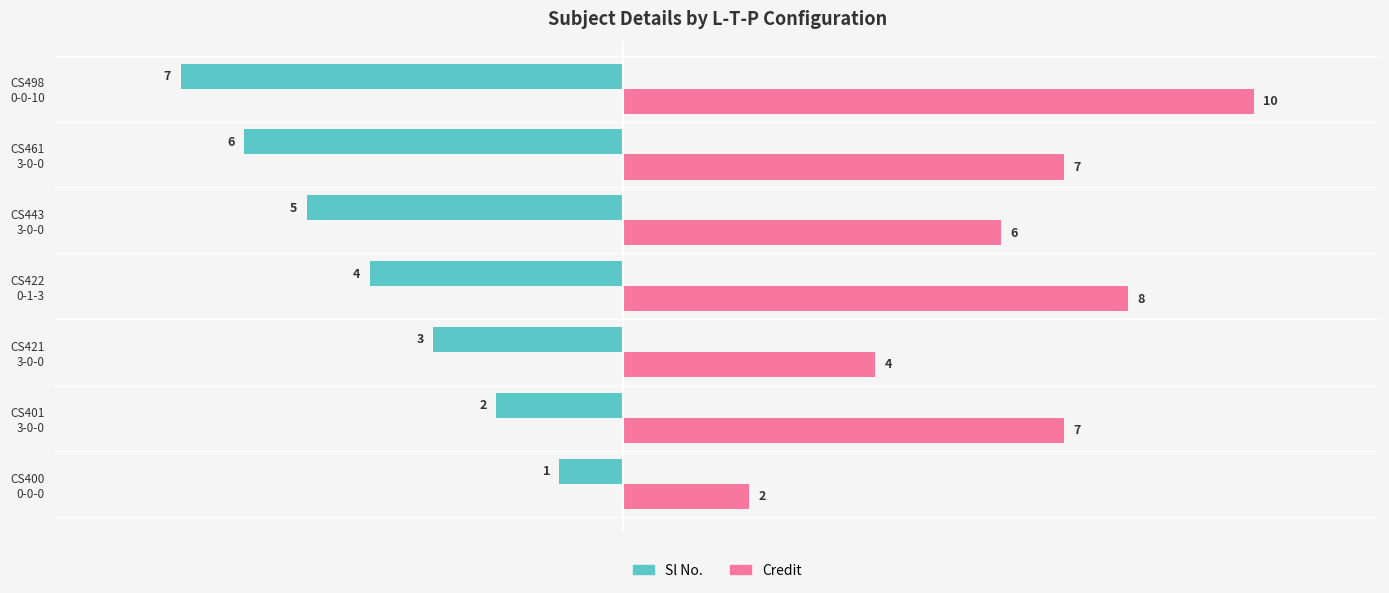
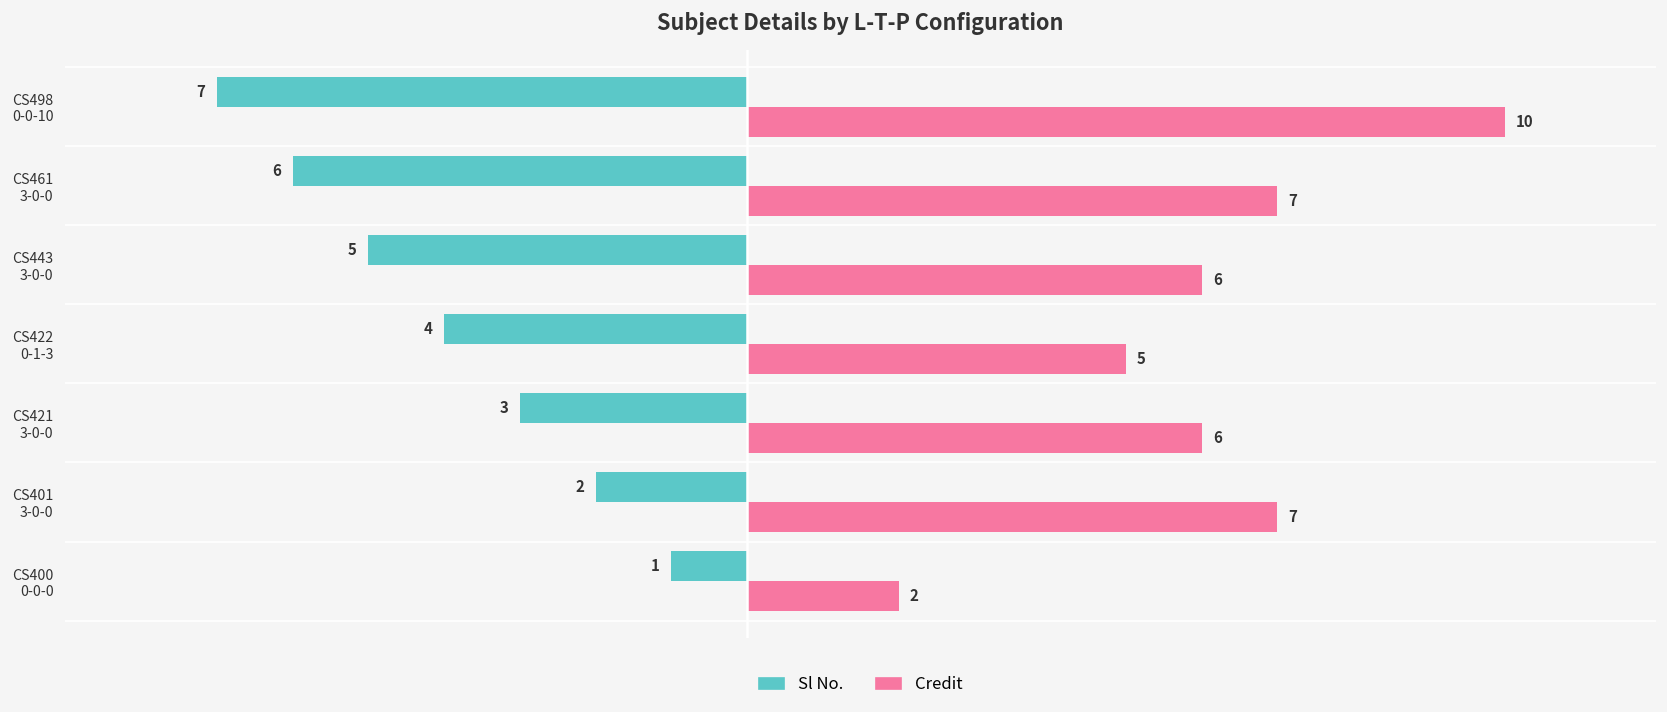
  {
    "Credit": {
      "CS498 0-0-10": 10,
      "CS461 3-0-0": 7,
      "CS443 3-0-0": 6,
-     "CS422 0-1-3": 8,
-     "CS421 3-0-0": 4,
+     "CS422 0-1-3": 5,
+     "CS421 3-0-0": 6,
      "CS401 3-0-0": 7,
      "CS400 0-0-0": 2
    }
  }
